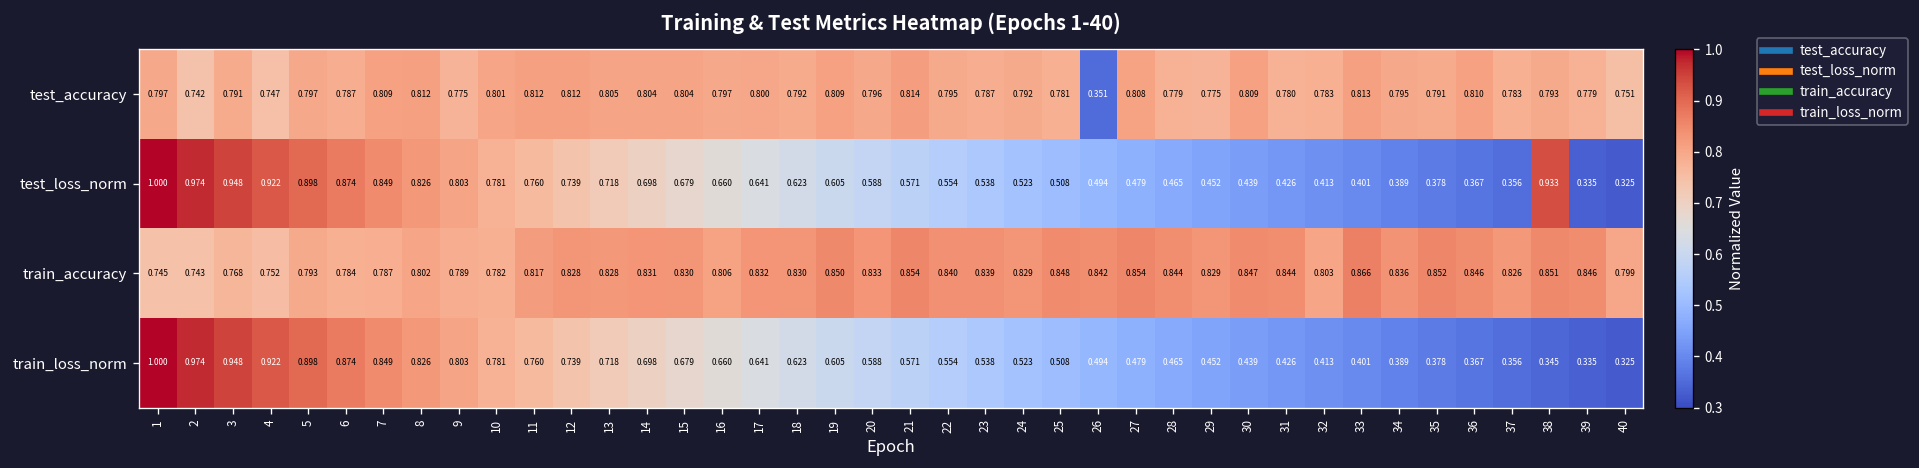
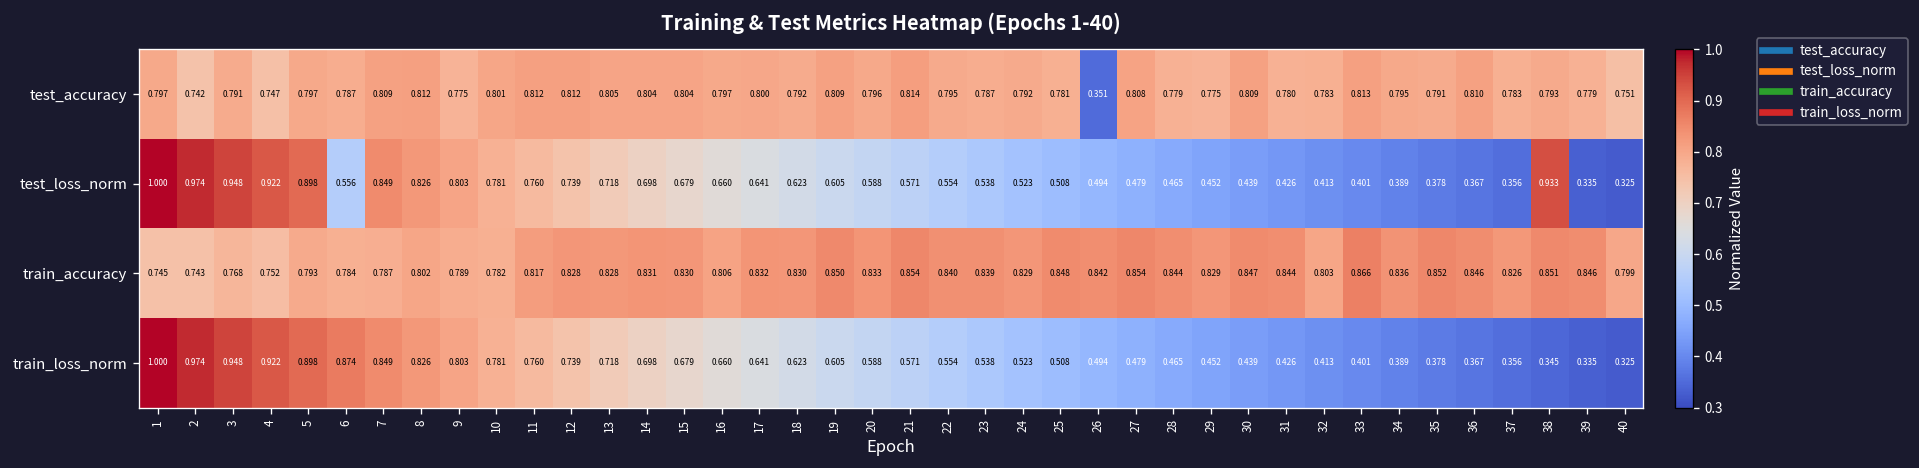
  {
    "test_accuracy": {
      "1": 0.797,
      "2": 0.742,
      "3": 0.791,
      "4": 0.747,
      "5": 0.797,
      "6": 0.787,
      "7": 0.809,
      "8": 0.812,
      "9": 0.775,
      "10": 0.801,
      "11": 0.812,
      "12": 0.812,
      "13": 0.805,
      "14": 0.804,
      "15": 0.804,
      "16": 0.797,
      "17": 0.800,
      "18": 0.792,
      "19": 0.809,
      "20": 0.796,
      "21": 0.814,
      "22": 0.795,
      "23": 0.787,
      "24": 0.792,
      "25": 0.781,
      "26": 0.351,
      "27": 0.808,
      "28": 0.779,
      "29": 0.775,
      "30": 0.809,
      "31": 0.780,
      "32": 0.783,
      "33": 0.813,
      "34": 0.795,
      "35": 0.791,
      "36": 0.810,
      "37": 0.783,
      "38": 0.793,
      "39": 0.779,
      "40": 0.751
    },
    "test_loss_norm": {
      "1": 1.000,
      "2": 0.974,
      "3": 0.948,
      "4": 0.922,
      "5": 0.898,
-     "6": 0.874,
+     "6": 0.556,
      "7": 0.849,
      "8": 0.826,
      "9": 0.803,
      "10": 0.781,
      "11": 0.760,
      "12": 0.739,
      "13": 0.718,
      "14": 0.698,
      "15": 0.679,
      "16": 0.660,
      "17": 0.641,
      "18": 0.623,
      "19": 0.605,
      "20": 0.588,
      "21": 0.571,
      "22": 0.554,
      "23": 0.538,
      "24": 0.523,
      "25": 0.508,
      "26": 0.494,
      "27": 0.479,
      "28": 0.465,
      "29": 0.452,
      "30": 0.439,
      "31": 0.426,
      "32": 0.413,
      "33": 0.401,
      "34": 0.389,
      "35": 0.378,
      "36": 0.367,
      "37": 0.356,
      "38": 0.933,
      "39": 0.335,
      "40": 0.325
    },
    "train_accuracy": {
      "1": 0.745,
      "2": 0.743,
      "3": 0.768,
      "4": 0.752,
      "5": 0.793,
      "6": 0.784,
      "7": 0.787,
      "8": 0.802,
      "9": 0.789,
      "10": 0.782,
      "11": 0.817,
      "12": 0.828,
      "13": 0.828,
      "14": 0.831,
      "15": 0.830,
      "16": 0.806,
      "17": 0.832,
      "18": 0.830,
      "19": 0.850,
      "20": 0.833,
      "21": 0.854,
      "22": 0.840,
      "23": 0.839,
      "24": 0.829,
      "25": 0.848,
      "26": 0.842,
      "27": 0.854,
      "28": 0.844,
      "29": 0.829,
      "30": 0.847,
      "31": 0.844,
      "32": 0.803,
      "33": 0.866,
      "34": 0.836,
      "35": 0.852,
      "36": 0.846,
      "37": 0.826,
      "38": 0.851,
      "39": 0.846,
      "40": 0.799
    },
    "train_loss_norm": {
      "1": 1.000,
      "2": 0.974,
      "3": 0.948,
      "4": 0.922,
      "5": 0.898,
      "6": 0.874,
      "7": 0.849,
      "8": 0.826,
      "9": 0.803,
      "10": 0.781,
      "11": 0.760,
      "12": 0.739,
      "13": 0.718,
      "14": 0.698,
      "15": 0.679,
      "16": 0.660,
      "17": 0.641,
      "18": 0.623,
      "19": 0.605,
      "20": 0.588,
      "21": 0.571,
      "22": 0.554,
      "23": 0.538,
      "24": 0.523,
      "25": 0.508,
      "26": 0.494,
      "27": 0.479,
      "28": 0.465,
      "29": 0.452,
      "30": 0.439,
      "31": 0.426,
      "32": 0.413,
      "33": 0.401,
      "34": 0.389,
      "35": 0.378,
      "36": 0.367,
      "37": 0.356,
      "38": 0.345,
      "39": 0.335,
      "40": 0.325
    }
  }
